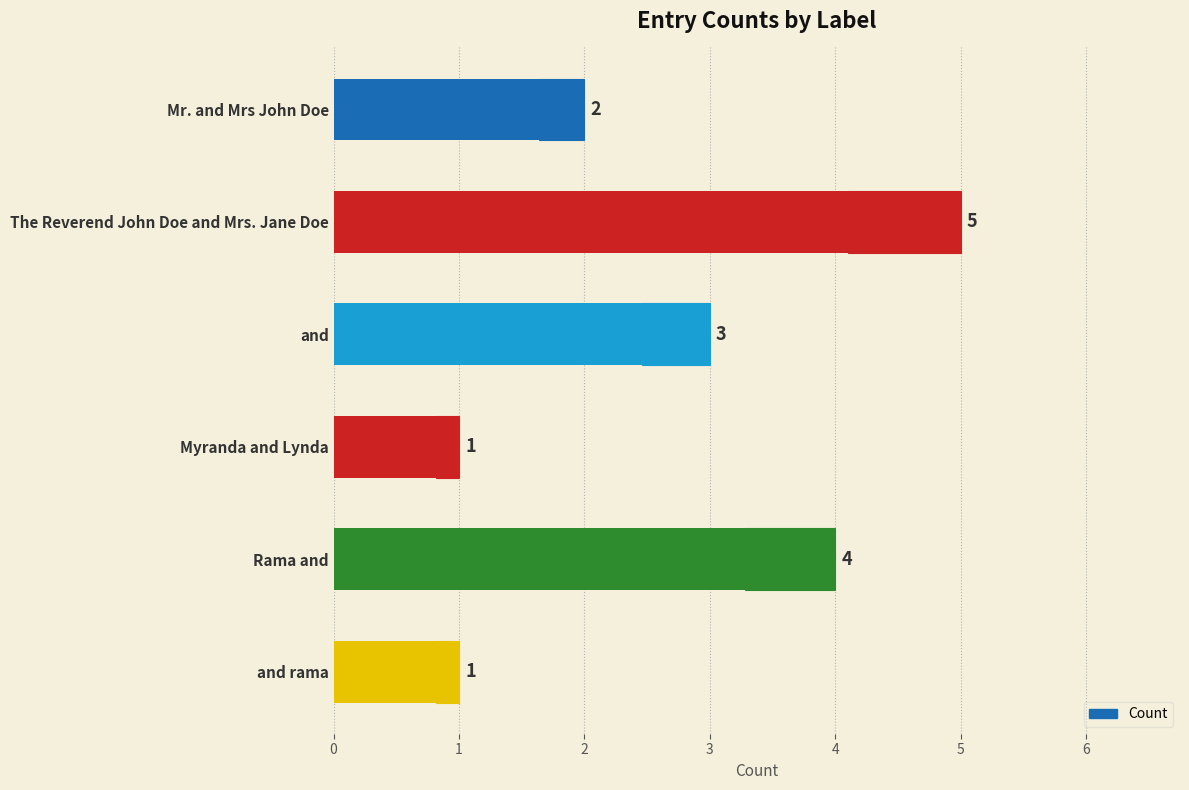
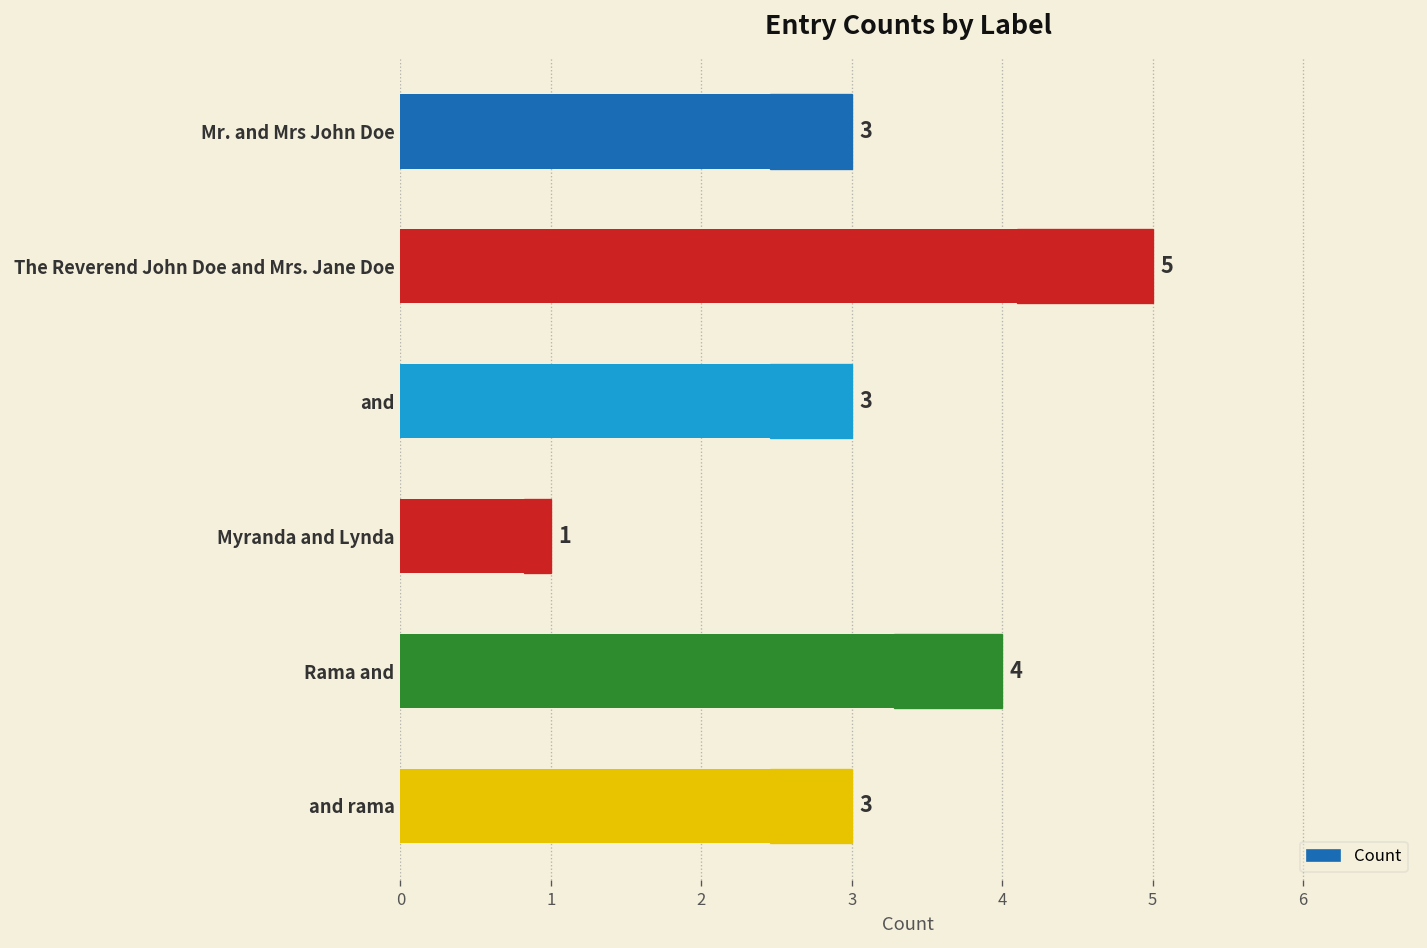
  {
    "Count": {
-     "Mr. and Mrs John Doe": 2,
+     "Mr. and Mrs John Doe": 3,
      "The Reverend John Doe and Mrs. Jane Doe": 5,
      "and": 3,
      "Myranda and Lynda": 1,
      "Rama and": 4,
-     "and rama": 1
+     "and rama": 3
    }
  }
